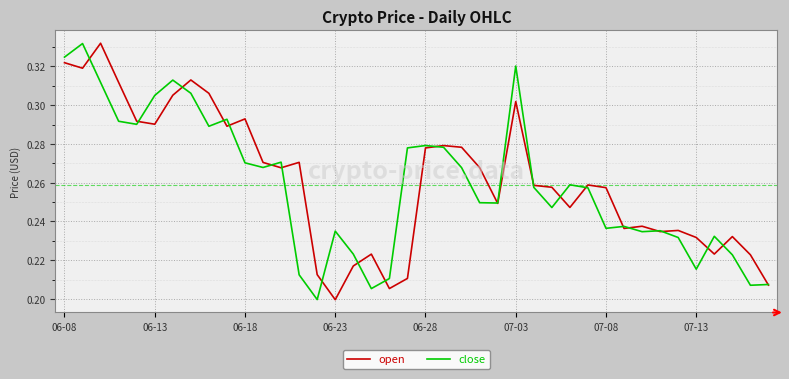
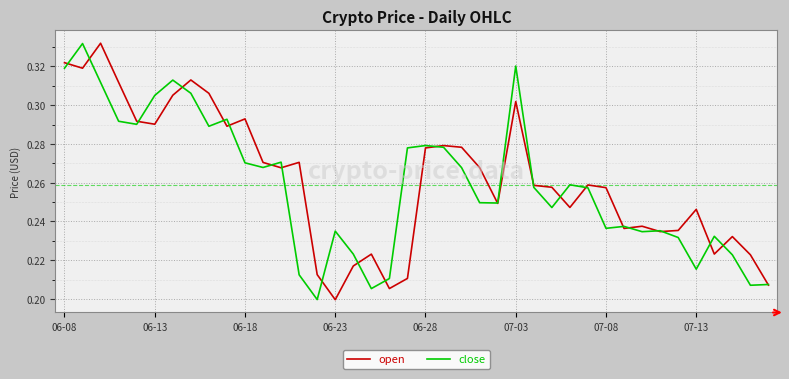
  {
    "open": {
      "06-08": 0.322,
      "06-13": 0.290,
      "06-18": 0.293,
      "06-23": 0.200,
      "07-03": 0.302,
      "07-08": 0.257,
-     "07-13": 0.232
+     "07-13": 0.246
    },
    "close": {
-     "06-08": 0.325,
+     "06-08": 0.319,
      "06-13": 0.305,
      "06-18": 0.270,
      "06-23": 0.235,
      "07-03": 0.320,
      "07-08": 0.236,
      "07-13": 0.215
    }
  }
